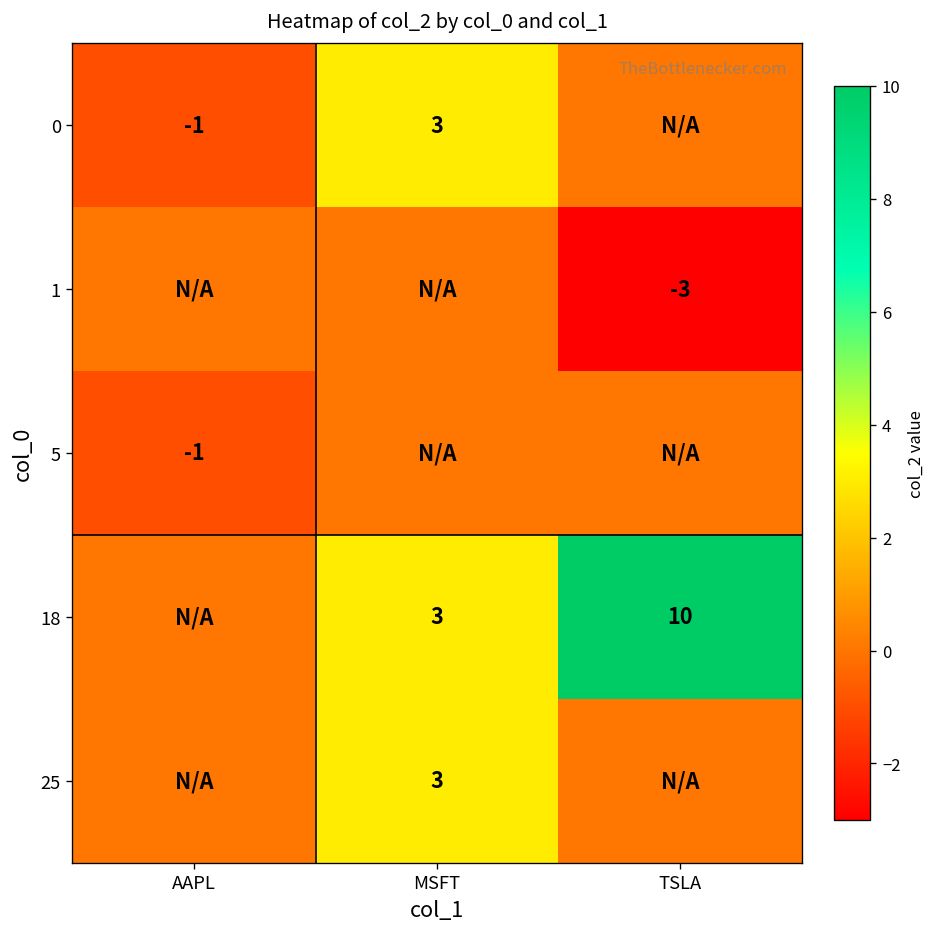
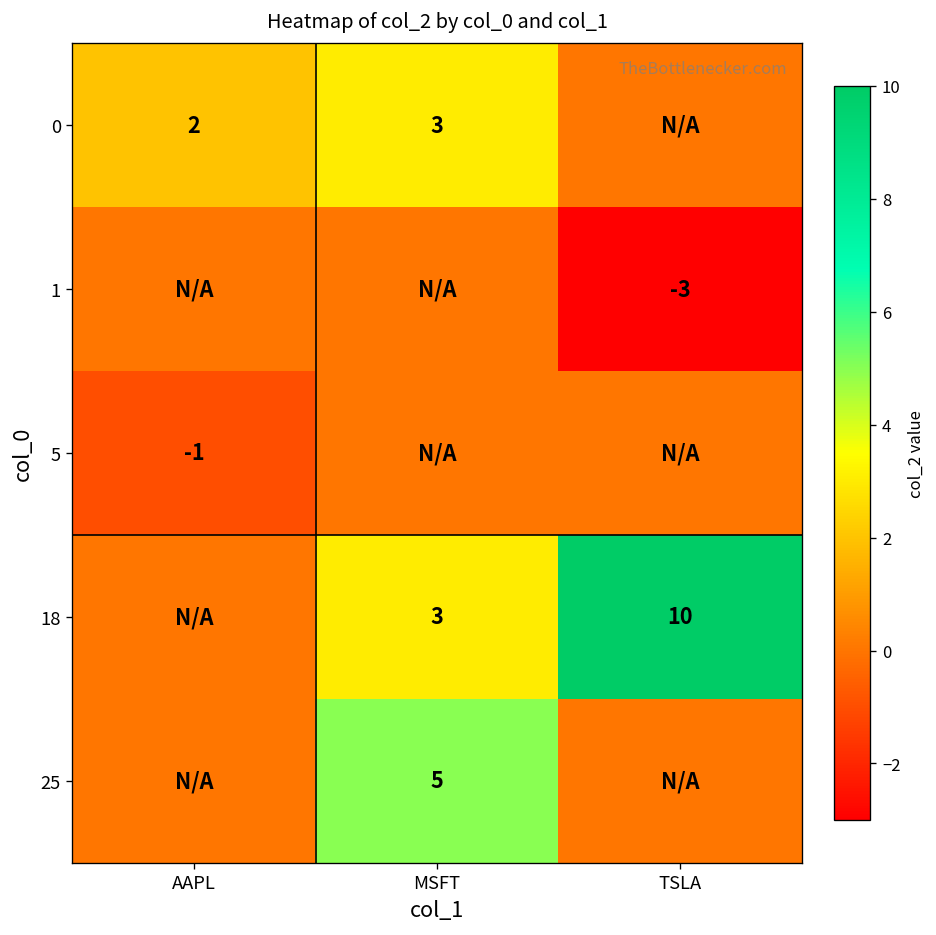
  {
    "0": {
-     "AAPL": -1,
+     "AAPL": 2,
      "MSFT": 3
    },
    "1": {
      "TSLA": -3
    },
    "5": {
      "AAPL": -1
    },
    "18": {
      "MSFT": 3,
      "TSLA": 10
    },
    "25": {
-     "MSFT": 3
+     "MSFT": 5
    }
  }
